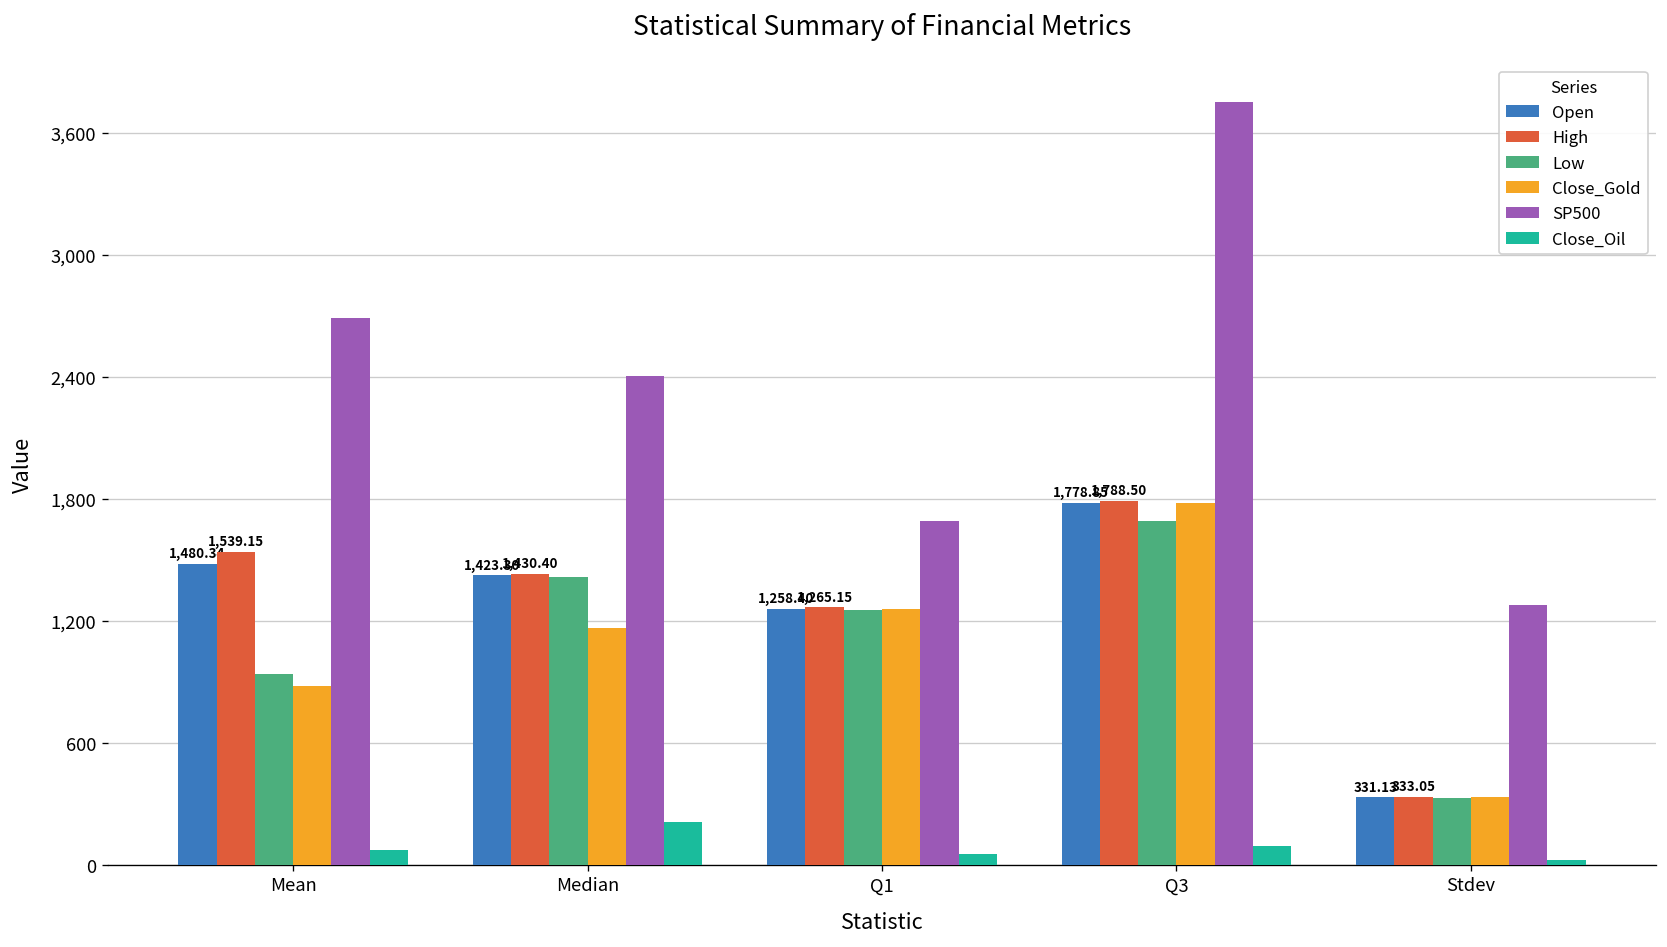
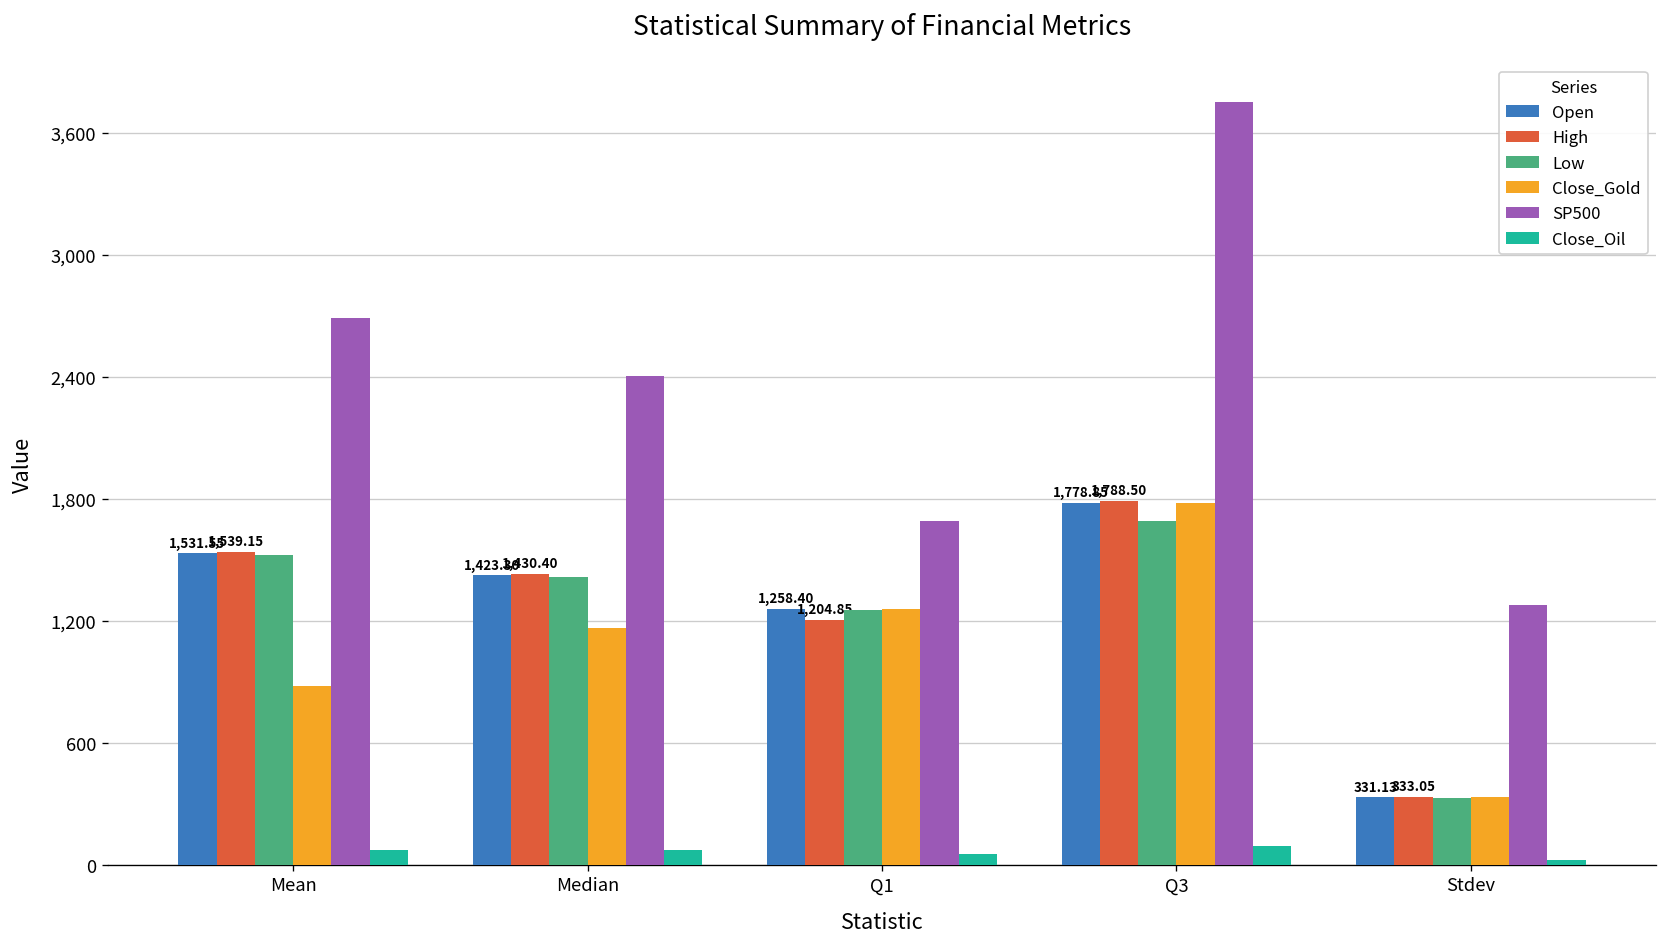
  {
    "Open": {
-     "Mean": "1,480.34",
+     "Mean": "1,531.55",
      "Stdev": "331.13"
    },
    "High": {
      "Mean": "1,539.15",
-     "Q1": "1,265.15",
+     "Q1": "1,204.85",
      "Stdev": "333.05"
    },
    "Low": {
-     "Mean": "940",
+     "Mean": "1,520",
      "Median": "1,420",
      "Q1": "1,250",
      "Q3": "1,690",
      "Stdev": "330"
    },
    "Close_Gold": {
      "Mean": "880",
      "Median": "1,170",
      "Q1": "1,260",
      "Q3": "1,780",
      "Stdev": "330"
    },
    "SP500": {
      "Mean": "2,690",
      "Median": "2,400",
      "Q1": "1,690",
      "Q3": "3,750",
      "Stdev": "1,280"
    },
    "Close_Oil": {
      "Mean": "70",
-     "Median": "210",
+     "Median": "70",
      "Q1": "50",
      "Q3": "90",
      "Stdev": "20"
    }
  }
